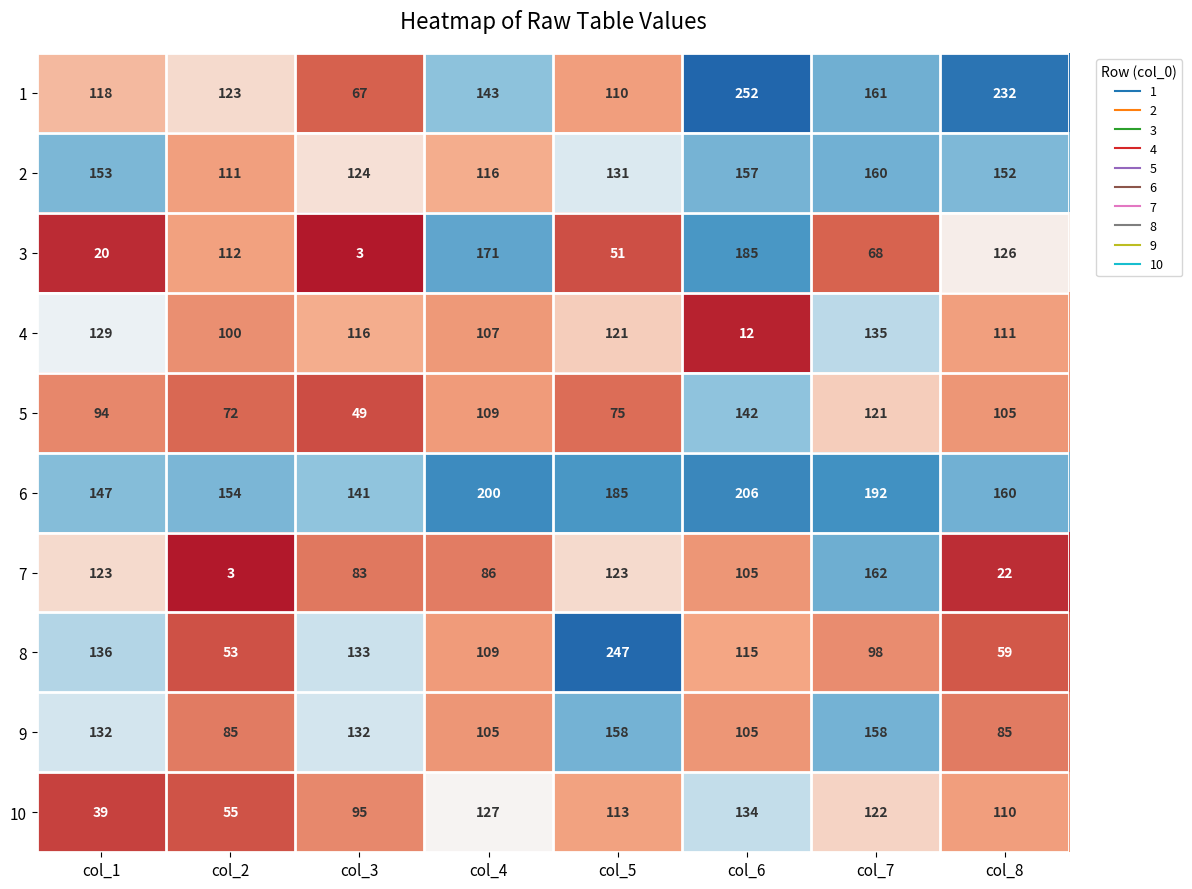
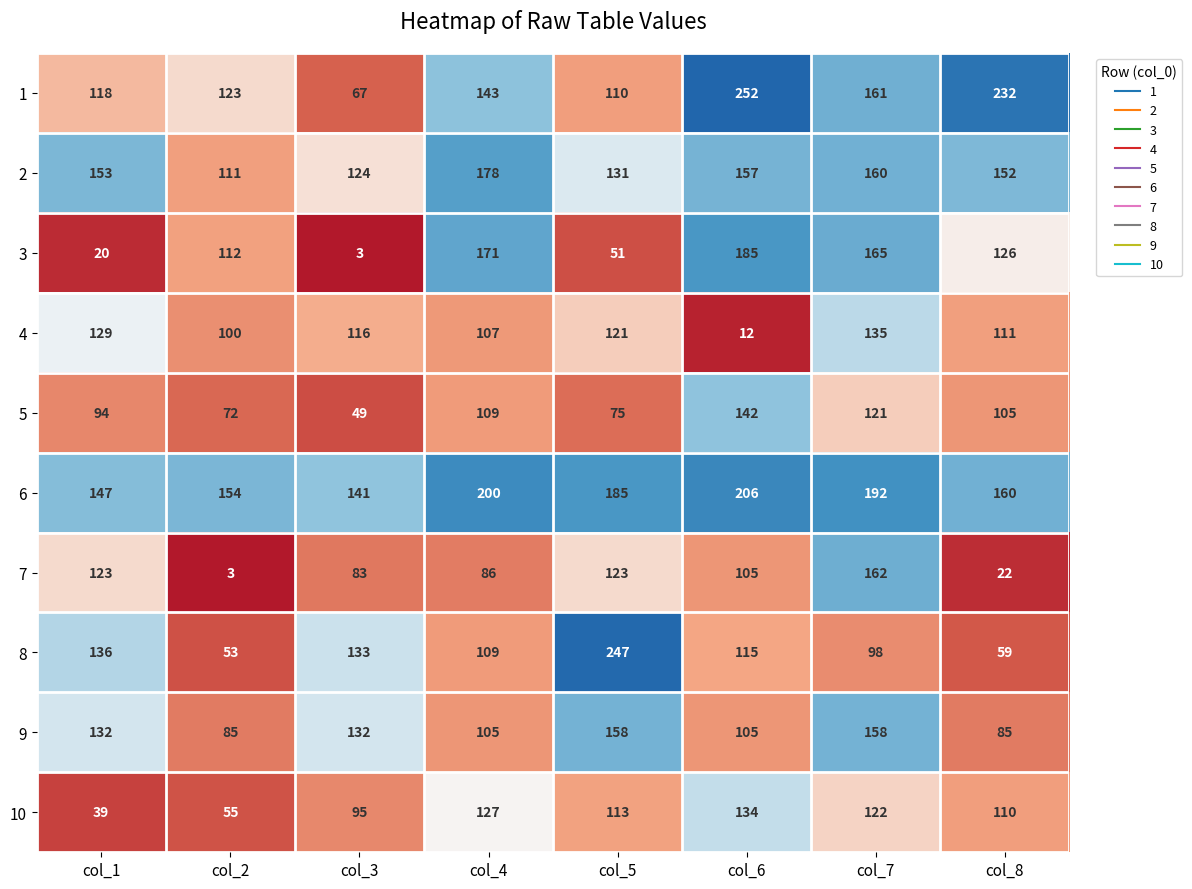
  {
    "1": {
      "col_1": 118,
      "col_2": 123,
      "col_3": 67,
      "col_4": 143,
      "col_5": 110,
      "col_6": 252,
      "col_7": 161,
      "col_8": 232
    },
    "2": {
      "col_1": 153,
      "col_2": 111,
      "col_3": 124,
-     "col_4": 116,
+     "col_4": 178,
      "col_5": 131,
      "col_6": 157,
      "col_7": 160,
      "col_8": 152
    },
    "3": {
      "col_1": 20,
      "col_2": 112,
      "col_3": 3,
      "col_4": 171,
      "col_5": 51,
      "col_6": 185,
-     "col_7": 68,
+     "col_7": 165,
      "col_8": 126
    },
    "4": {
      "col_1": 129,
      "col_2": 100,
      "col_3": 116,
      "col_4": 107,
      "col_5": 121,
      "col_6": 12,
      "col_7": 135,
      "col_8": 111
    },
    "5": {
      "col_1": 94,
      "col_2": 72,
      "col_3": 49,
      "col_4": 109,
      "col_5": 75,
      "col_6": 142,
      "col_7": 121,
      "col_8": 105
    },
    "6": {
      "col_1": 147,
      "col_2": 154,
      "col_3": 141,
      "col_4": 200,
      "col_5": 185,
      "col_6": 206,
      "col_7": 192,
      "col_8": 160
    },
    "7": {
      "col_1": 123,
      "col_2": 3,
      "col_3": 83,
      "col_4": 86,
      "col_5": 123,
      "col_6": 105,
      "col_7": 162,
      "col_8": 22
    },
    "8": {
      "col_1": 136,
      "col_2": 53,
      "col_3": 133,
      "col_4": 109,
      "col_5": 247,
      "col_6": 115,
      "col_7": 98,
      "col_8": 59
    },
    "9": {
      "col_1": 132,
      "col_2": 85,
      "col_3": 132,
      "col_4": 105,
      "col_5": 158,
      "col_6": 105,
      "col_7": 158,
      "col_8": 85
    },
    "10": {
      "col_1": 39,
      "col_2": 55,
      "col_3": 95,
      "col_4": 127,
      "col_5": 113,
      "col_6": 134,
      "col_7": 122,
      "col_8": 110
    }
  }
